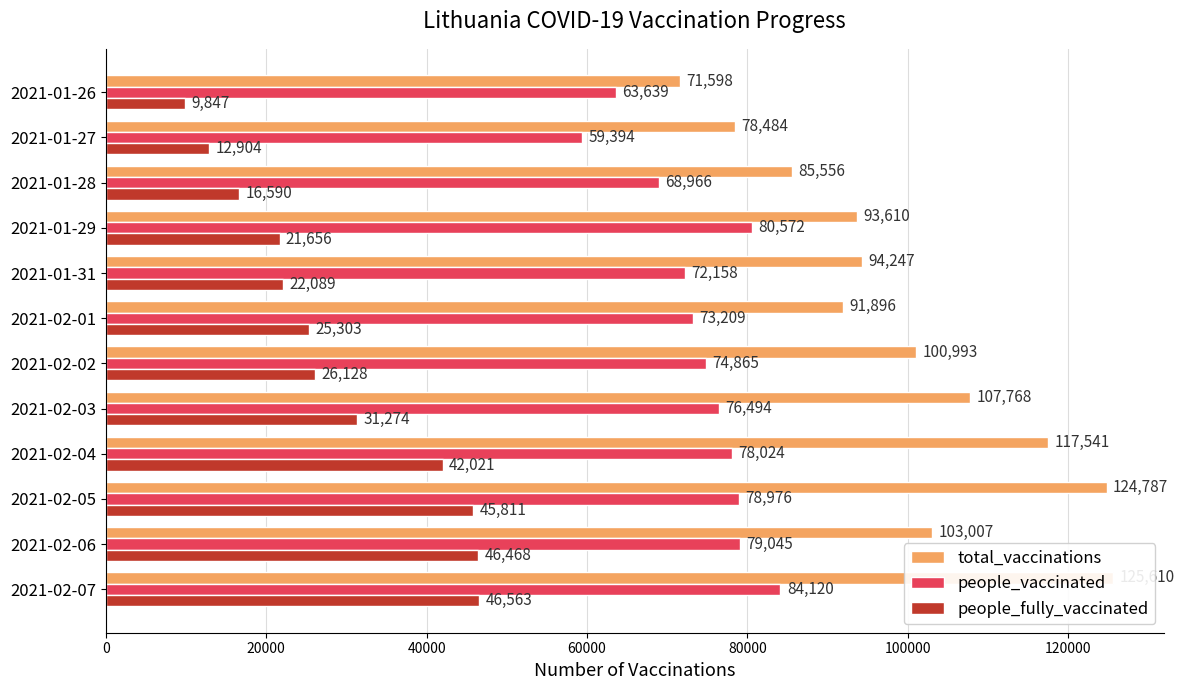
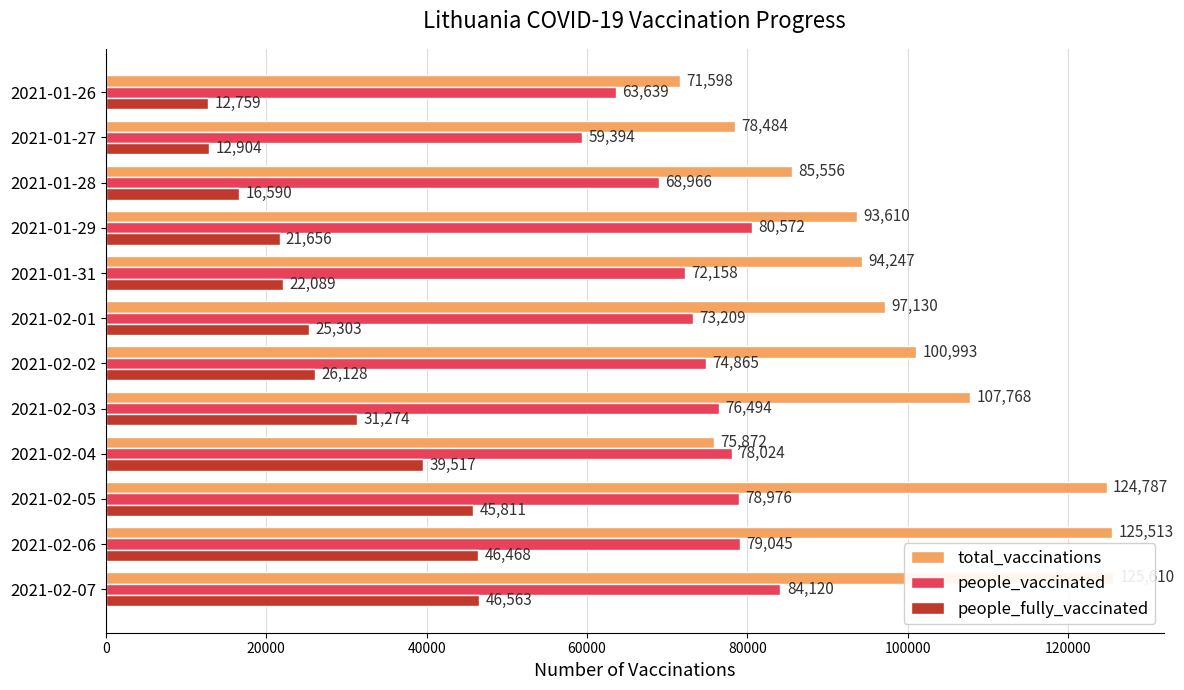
  {
    "total_vaccinations": {
      "2021-01-26": "71,598",
      "2021-01-27": "78,484",
      "2021-01-28": "85,556",
      "2021-01-29": "93,610",
      "2021-01-31": "94,247",
-     "2021-02-01": "91,896",
+     "2021-02-01": "97,130",
      "2021-02-02": "100,993",
      "2021-02-03": "107,768",
-     "2021-02-04": "117,541",
+     "2021-02-04": "75,872",
      "2021-02-05": "124,787",
-     "2021-02-06": "103,007"
+     "2021-02-06": "125,513"
    },
    "people_vaccinated": {
      "2021-01-26": "63,639",
      "2021-01-27": "59,394",
      "2021-01-28": "68,966",
      "2021-01-29": "80,572",
      "2021-01-31": "72,158",
      "2021-02-01": "73,209",
      "2021-02-02": "74,865",
      "2021-02-03": "76,494",
      "2021-02-05": "78,976",
      "2021-02-06": "79,045",
      "2021-02-07": "84,120"
    },
    "people_fully_vaccinated": {
-     "2021-01-26": "9,847",
+     "2021-01-26": "12,759",
      "2021-01-27": "12,904",
      "2021-01-28": "16,590",
      "2021-01-29": "21,656",
      "2021-01-31": "22,089",
      "2021-02-01": "25,303",
      "2021-02-02": "26,128",
      "2021-02-03": "31,274",
-     "2021-02-04": "42,021",
+     "2021-02-04": "39,517",
      "2021-02-05": "45,811",
      "2021-02-06": "46,468",
      "2021-02-07": "46,563"
    }
  }
